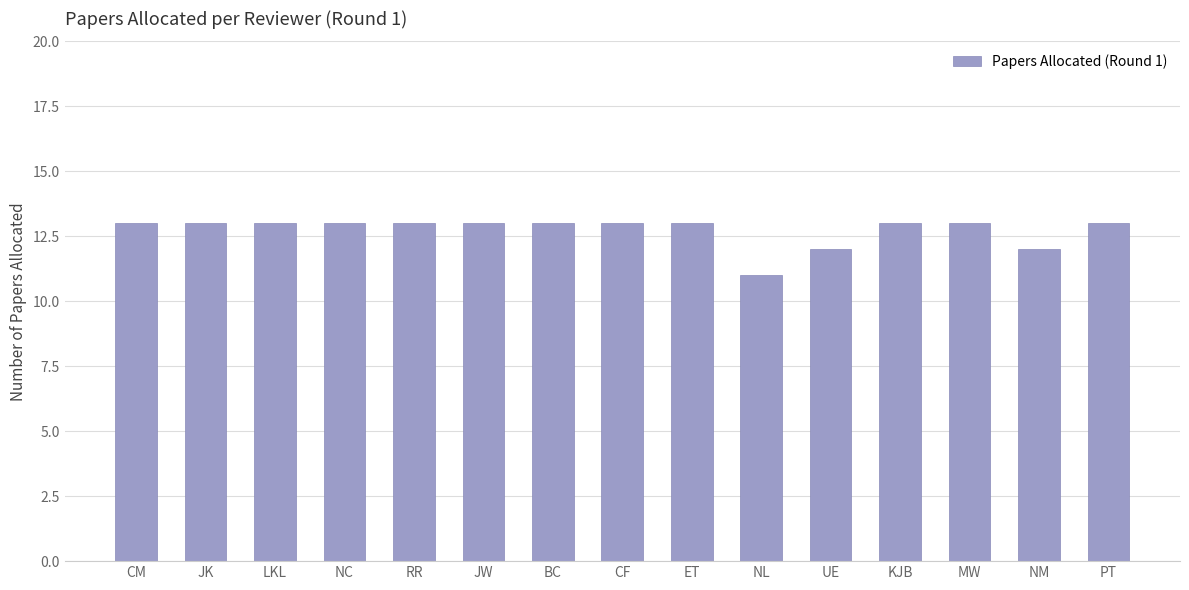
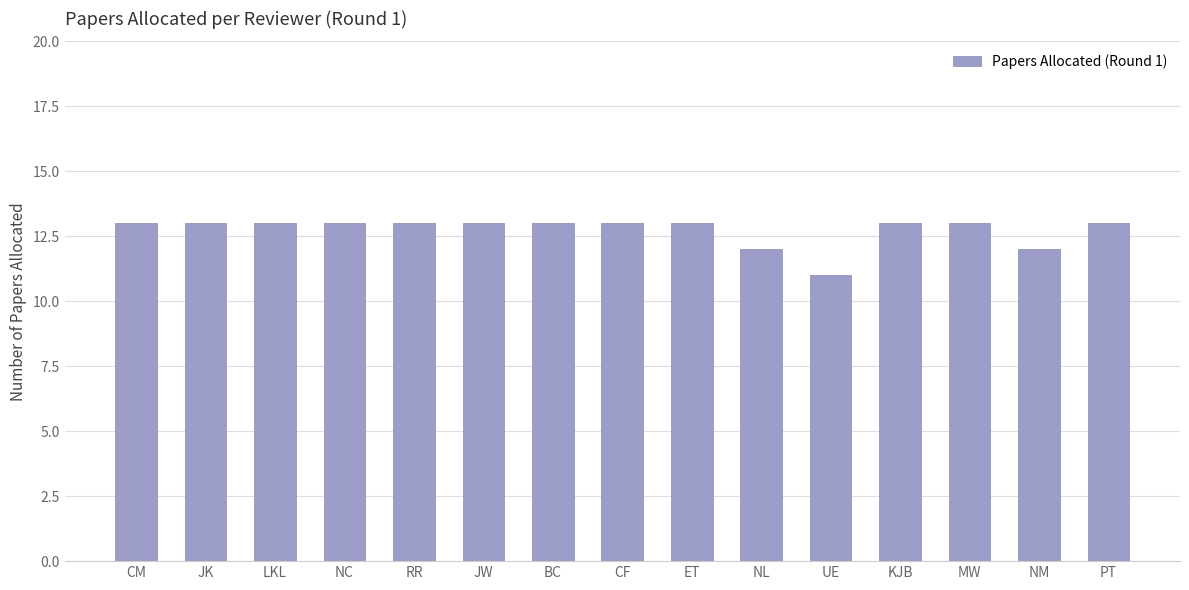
  {
    "CM": 13,
    "JK": 13,
    "LKL": 13,
    "NC": 13,
    "RR": 13,
    "JW": 13,
    "BC": 13,
    "CF": 13,
    "ET": 13,
-   "NL": 11,
-   "UE": 12,
+   "NL": 12,
+   "UE": 11,
    "KJB": 13,
    "MW": 13,
    "NM": 12,
    "PT": 13
  }
